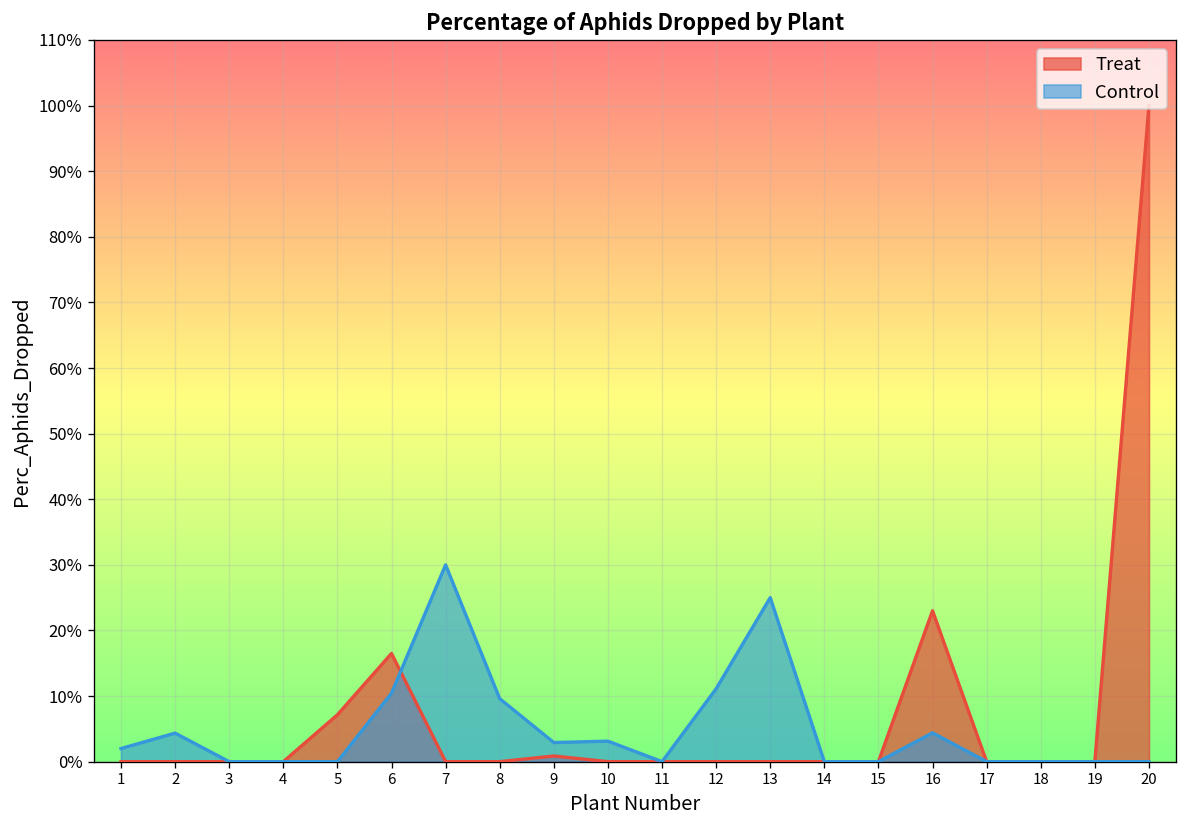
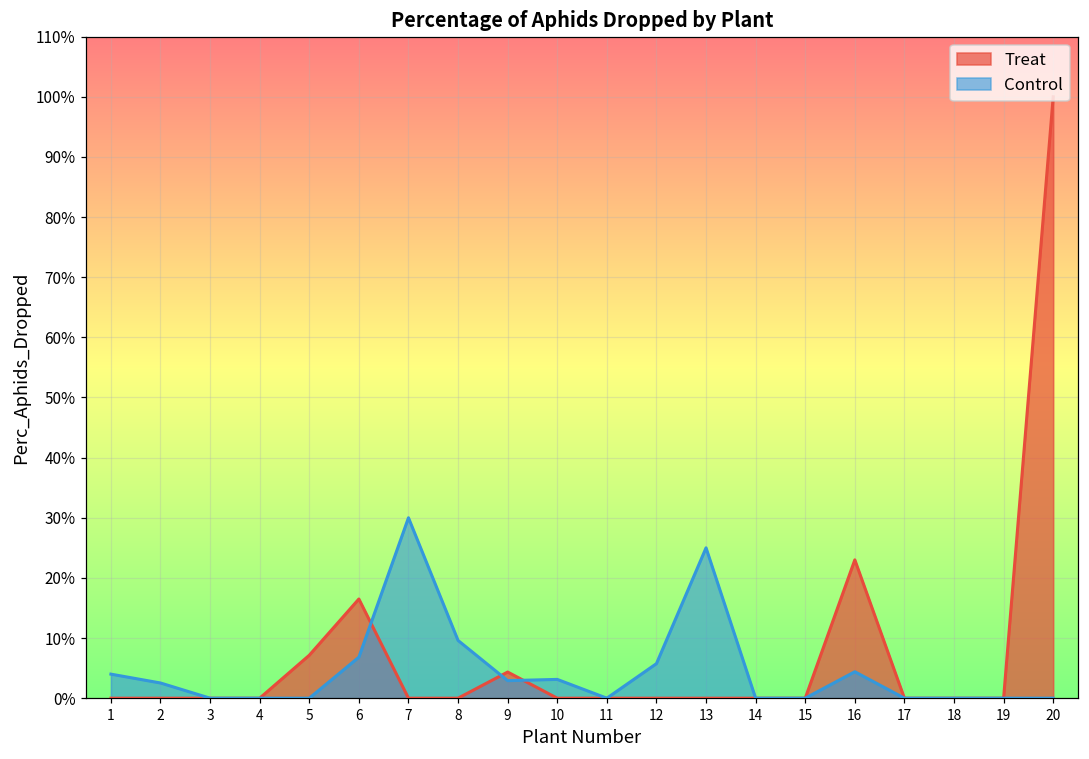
  {
    "Treat": {
      "1": "0%",
      "2": "0%",
      "5": "7%",
      "6": "16%",
      "7": "0%",
      "8": "0%",
-     "9": "1%",
+     "9": "4%",
      "10": "0%",
      "12": "0%",
      "13": "0%",
      "16": "23%"
    },
    "Control": {
-     "1": "2%",
-     "2": "4%",
+     "1": "4%",
+     "2": "3%",
      "5": "0%",
-     "6": "10%",
+     "6": "7%",
      "7": "30%",
      "8": "10%",
      "9": "3%",
      "10": "3%",
-     "12": "11%",
+     "12": "6%",
      "13": "25%",
      "16": "4%",
      "20": "0%"
    }
  }
